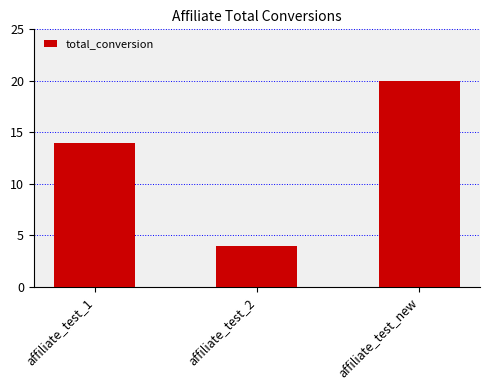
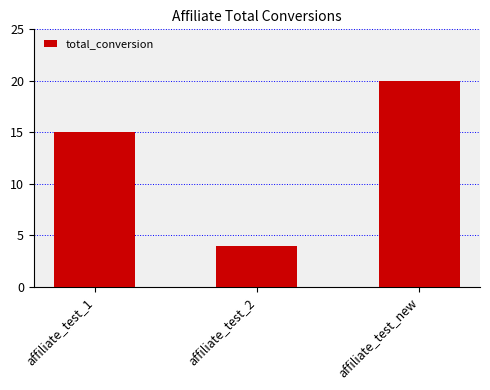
  {
-   "affiliate_test_1": 14,
+   "affiliate_test_1": 15,
    "affiliate_test_2": 4,
    "affiliate_test_new": 20
  }
